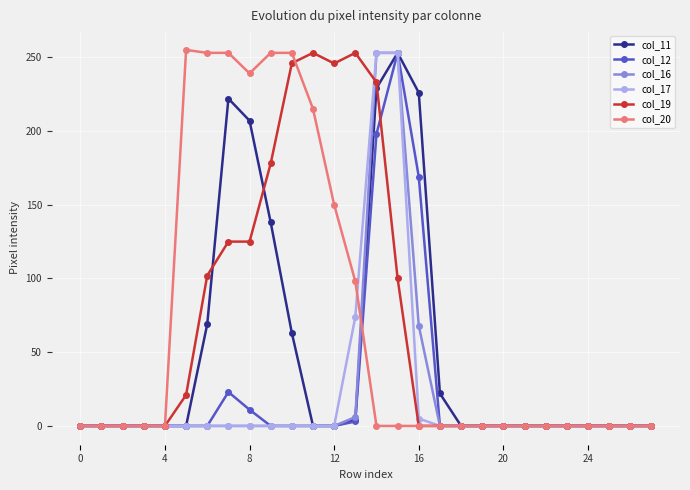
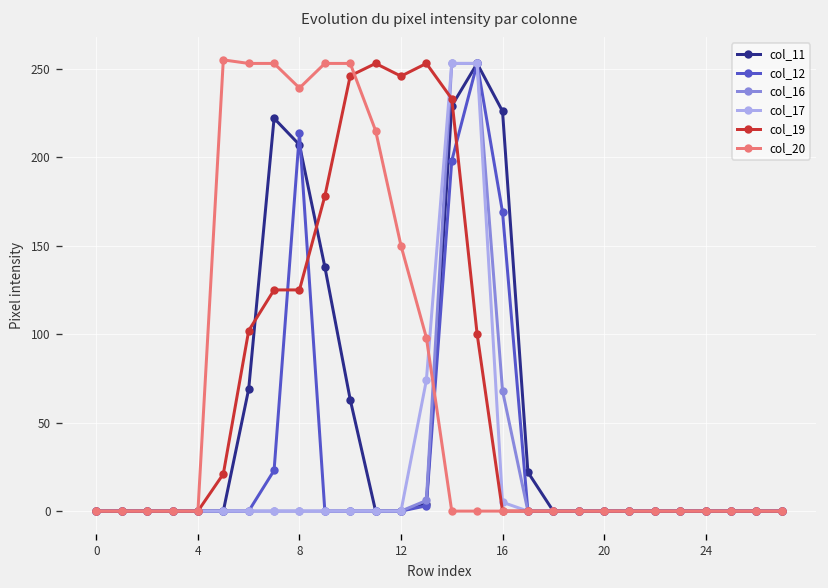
  {
    "col_11": {
      "8": 207,
      "16": 226
    },
    "col_12": {
-     "8": 11,
+     "8": 214,
      "16": 169
    },
    "col_19": {
      "8": 125,
      "12": 246
    },
    "col_20": {
      "8": 239,
      "12": 150
    }
  }
